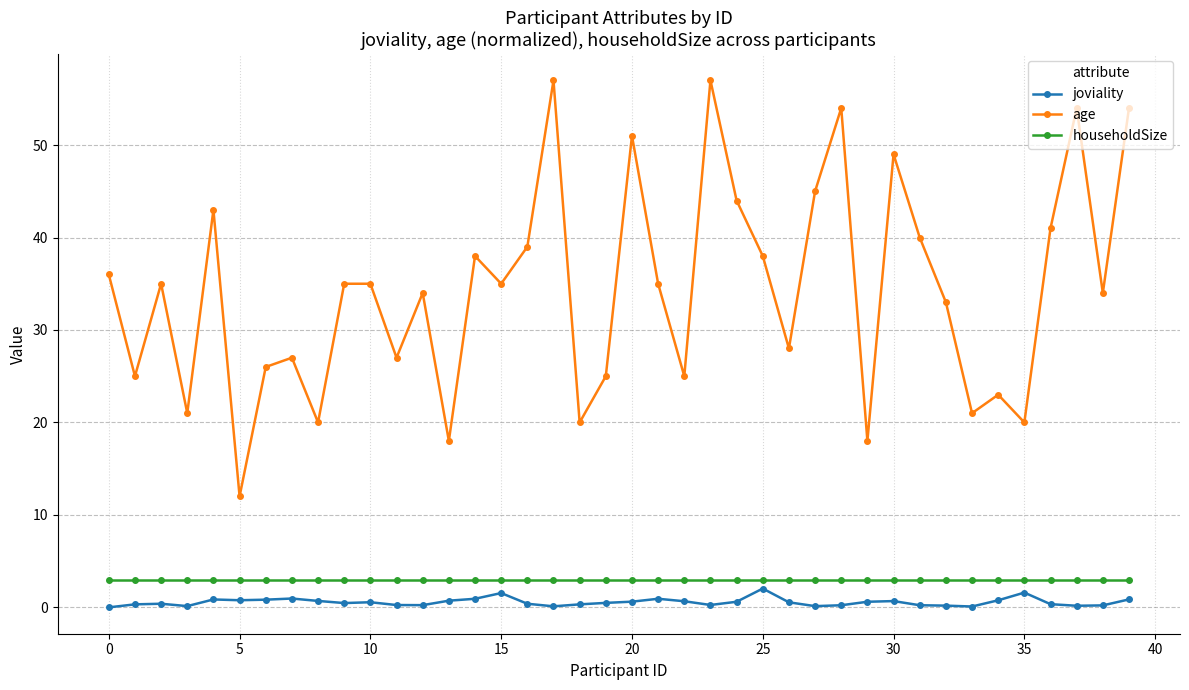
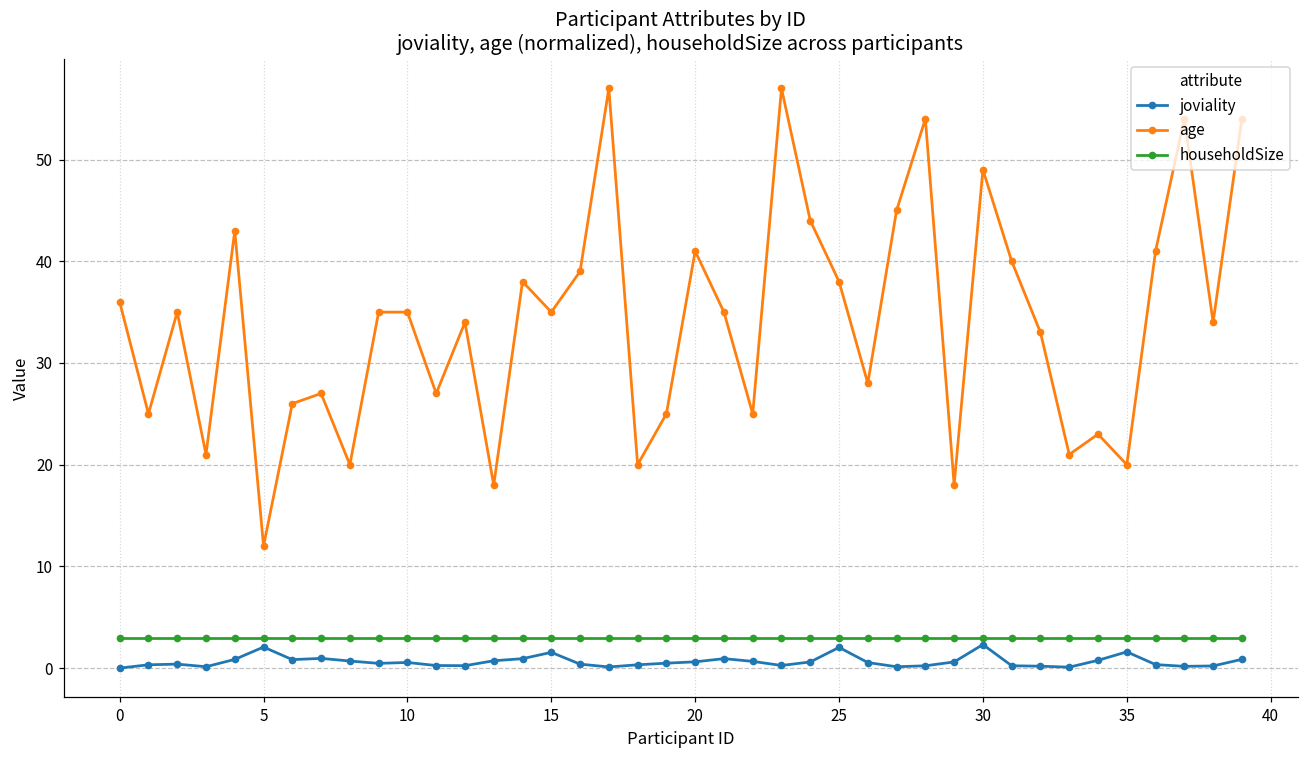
  {
    "joviality": {
      "0": 0,
-     "5": 1,
+     "5": 2,
      "10": 1,
      "15": 2,
      "20": 1,
      "25": 2,
-     "30": 1,
+     "30": 2,
      "35": 2
    },
    "age": {
      "0": 36,
      "5": 12,
      "10": 35,
      "15": 35,
-     "20": 51,
+     "20": 41,
      "25": 38,
      "30": 49,
      "35": 20
    },
    "householdSize": {
      "0": 3,
      "5": 3,
      "10": 3,
      "15": 3,
      "20": 3,
      "25": 3,
      "30": 3,
      "35": 3
    }
  }
